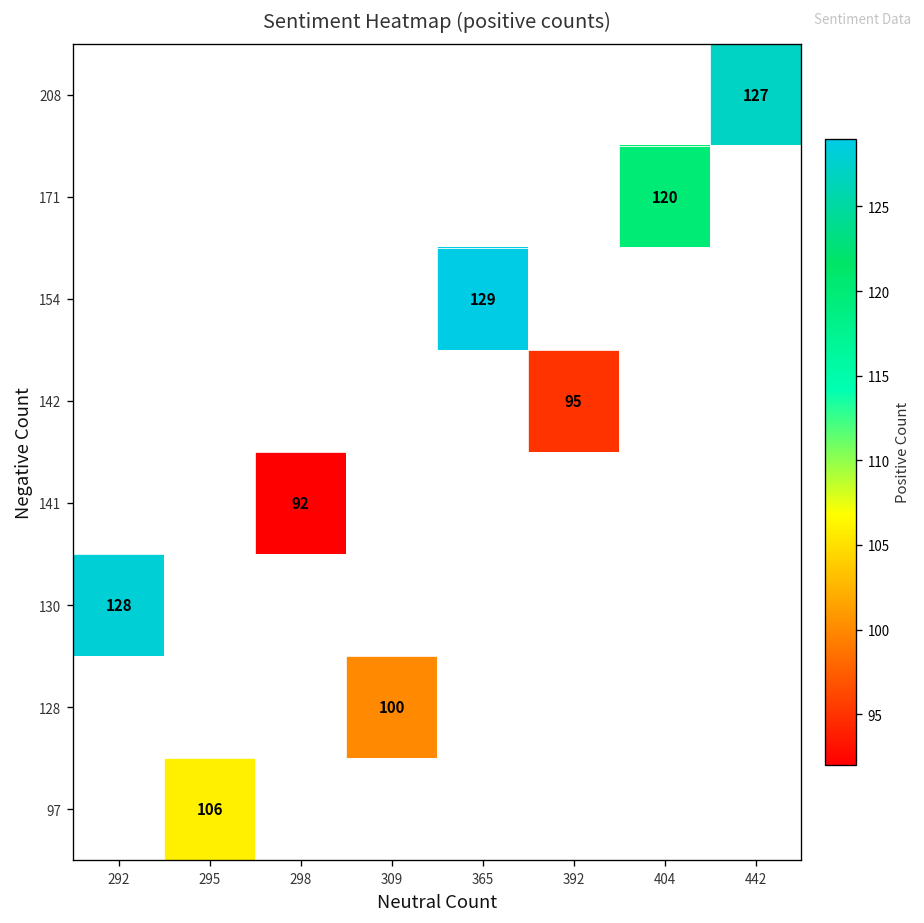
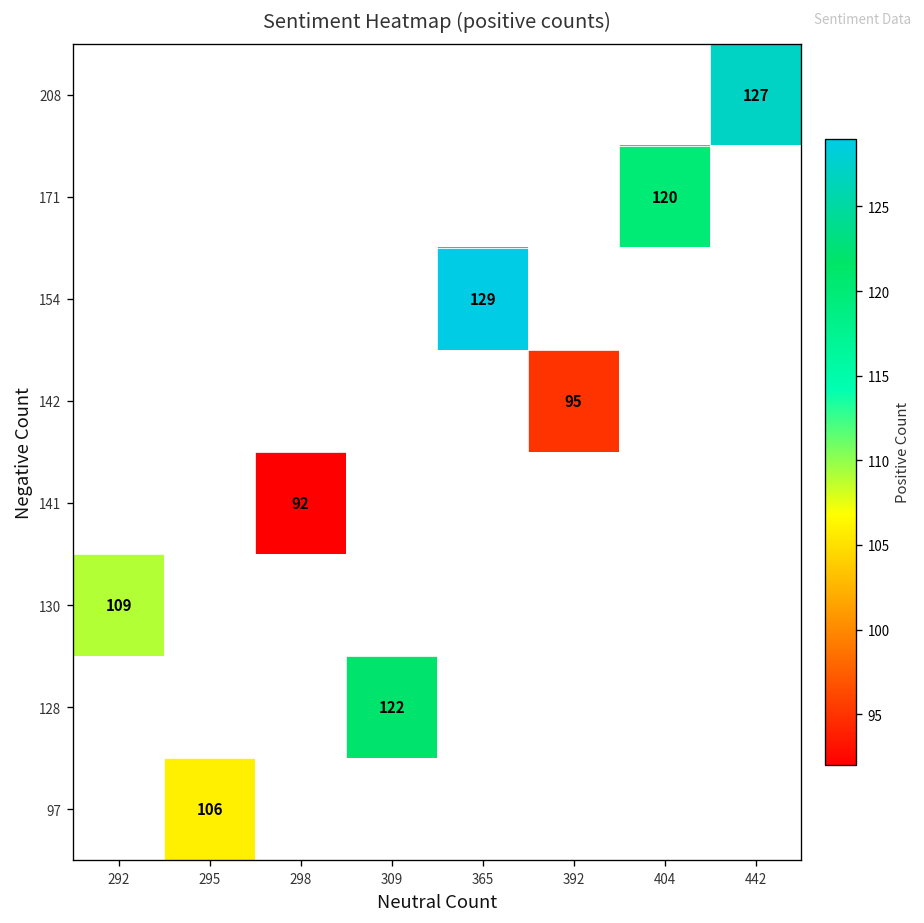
  {
    "208": {
      "442": 127
    },
    "171": {
      "404": 120
    },
    "154": {
      "365": 129
    },
    "142": {
      "392": 95
    },
    "141": {
      "298": 92
    },
    "130": {
-     "292": 128
+     "292": 109
    },
    "128": {
-     "309": 100
+     "309": 122
    },
    "97": {
      "295": 106
    }
  }
